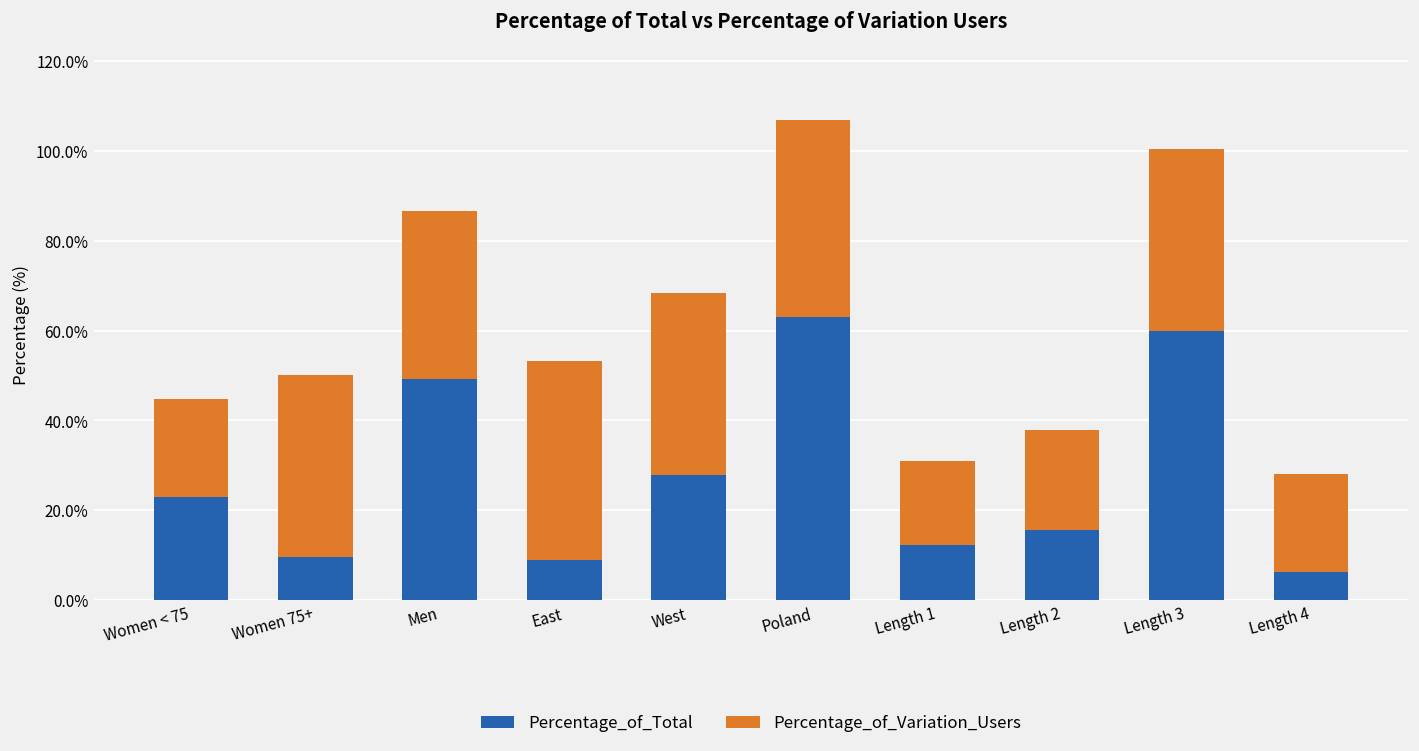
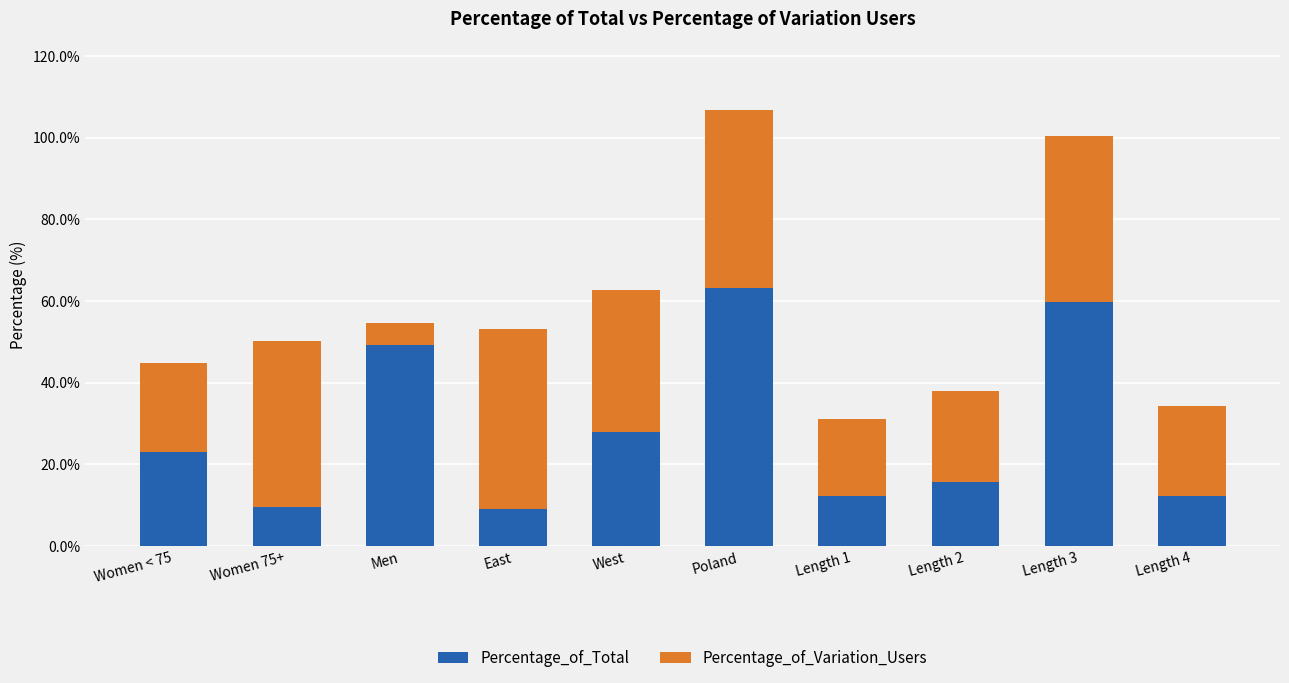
  {
    "Percentage_of_Total": {
      "Women < 75": "23%",
      "Women 75+": "10%",
      "Men": "49%",
      "East": "9%",
      "West": "28%",
      "Poland": "63%",
      "Length 1": "12%",
      "Length 2": "16%",
      "Length 3": "60%",
-     "Length 4": "6%"
+     "Length 4": "12%"
    },
    "Percentage_of_Variation_Users": {
      "Women < 75": "22%",
      "Women 75+": "41%",
-     "Men": "38%",
+     "Men": "5%",
      "East": "44%",
-     "West": "41%",
+     "West": "35%",
      "Poland": "44%",
      "Length 1": "19%",
      "Length 2": "22%",
      "Length 3": "41%",
      "Length 4": "22%"
    }
  }
